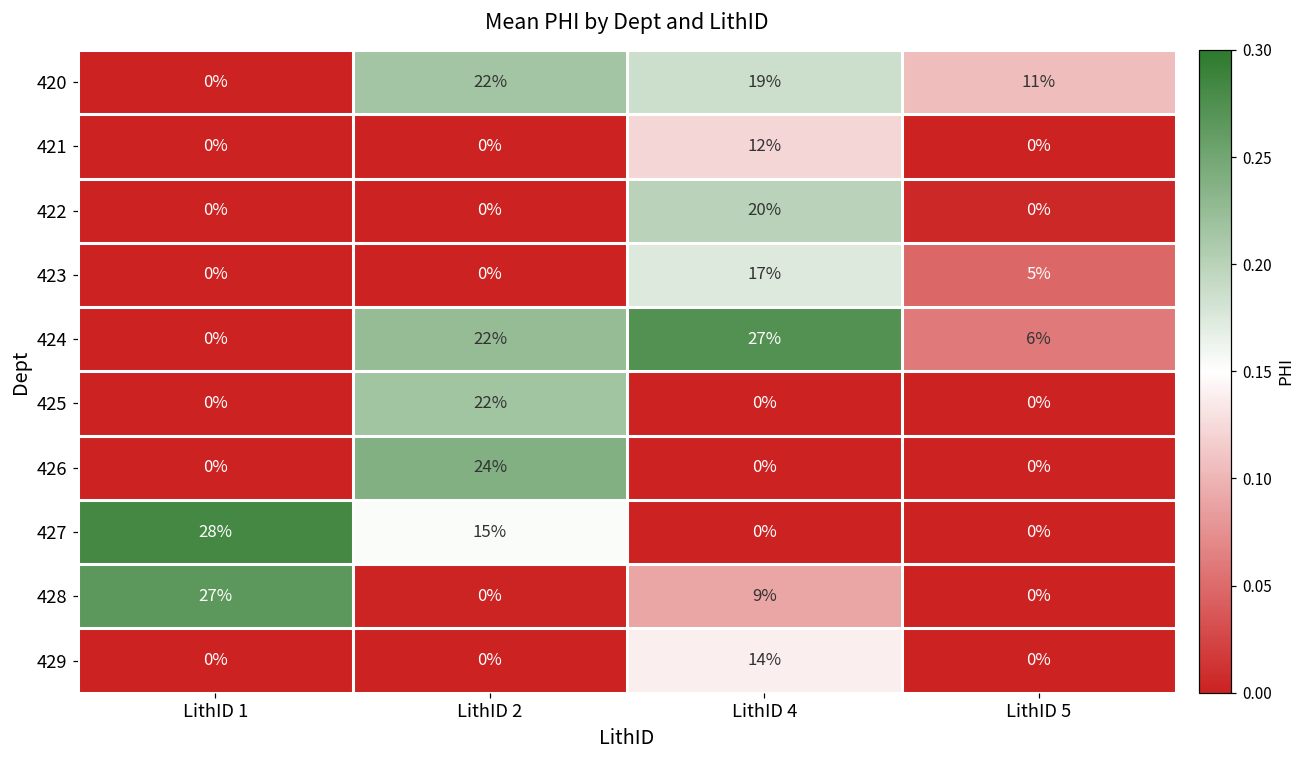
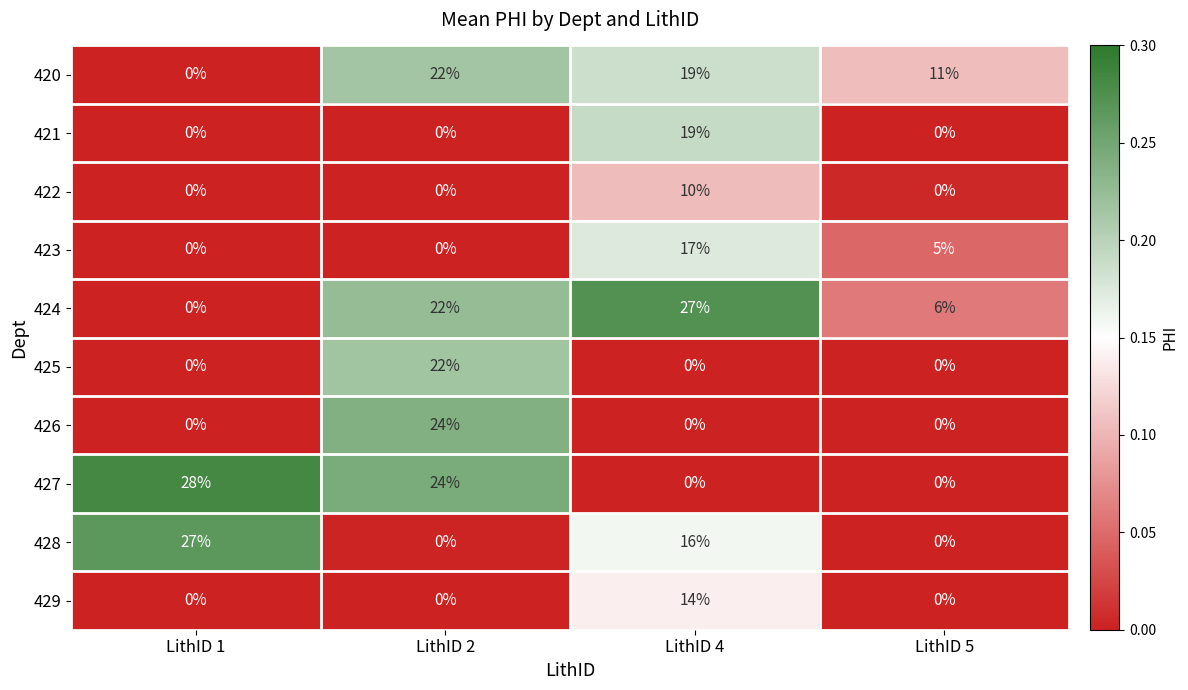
  {
    "420": {
      "LithID 1": "0%",
      "LithID 2": "22%",
      "LithID 4": "19%",
      "LithID 5": "11%"
    },
    "421": {
      "LithID 1": "0%",
      "LithID 2": "0%",
-     "LithID 4": "12%",
+     "LithID 4": "19%",
      "LithID 5": "0%"
    },
    "422": {
      "LithID 1": "0%",
      "LithID 2": "0%",
-     "LithID 4": "20%",
+     "LithID 4": "10%",
      "LithID 5": "0%"
    },
    "423": {
      "LithID 1": "0%",
      "LithID 2": "0%",
      "LithID 4": "17%",
      "LithID 5": "5%"
    },
    "424": {
      "LithID 1": "0%",
      "LithID 2": "22%",
      "LithID 4": "27%",
      "LithID 5": "6%"
    },
    "425": {
      "LithID 1": "0%",
      "LithID 2": "22%",
      "LithID 4": "0%",
      "LithID 5": "0%"
    },
    "426": {
      "LithID 1": "0%",
      "LithID 2": "24%",
      "LithID 4": "0%",
      "LithID 5": "0%"
    },
    "427": {
      "LithID 1": "28%",
-     "LithID 2": "15%",
+     "LithID 2": "24%",
      "LithID 4": "0%",
      "LithID 5": "0%"
    },
    "428": {
      "LithID 1": "27%",
      "LithID 2": "0%",
-     "LithID 4": "9%",
+     "LithID 4": "16%",
      "LithID 5": "0%"
    },
    "429": {
      "LithID 1": "0%",
      "LithID 2": "0%",
      "LithID 4": "14%",
      "LithID 5": "0%"
    }
  }
